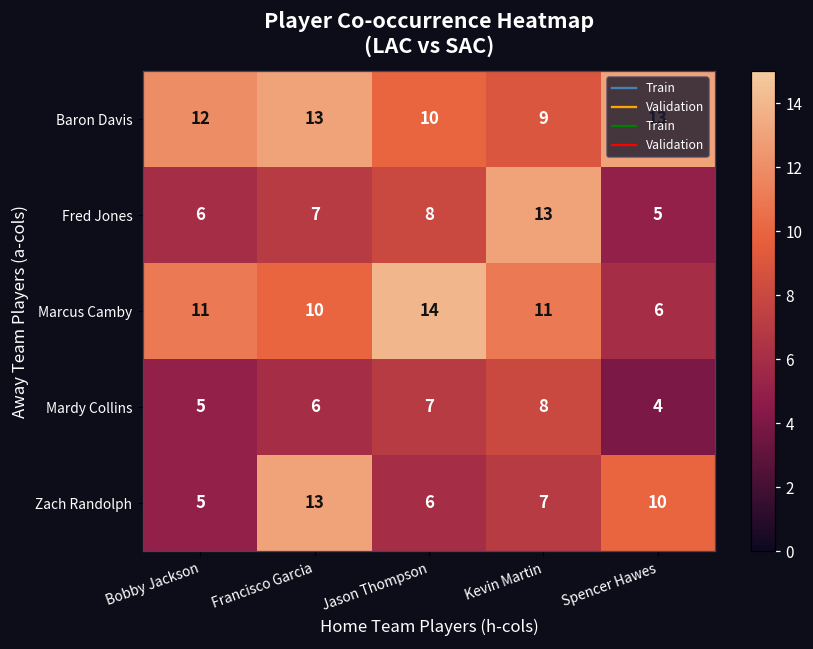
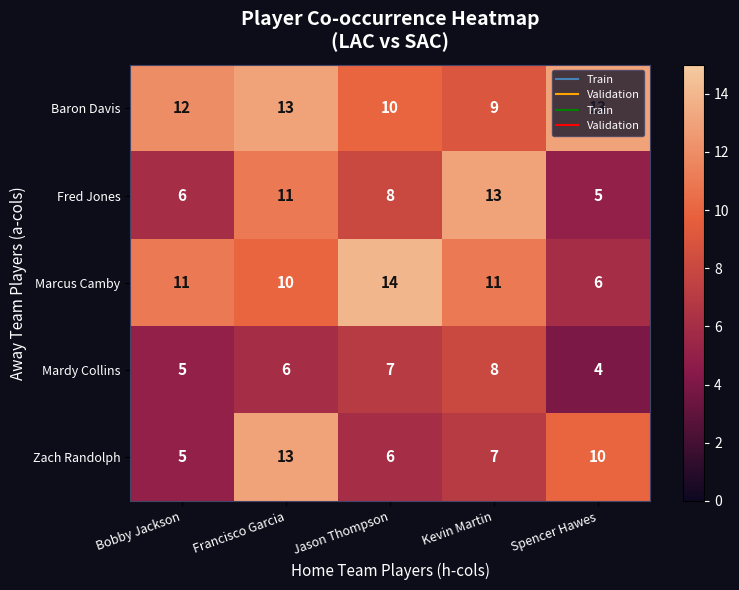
  {
    "Baron Davis": {
      "Bobby Jackson": 12,
      "Francisco Garcia": 13,
      "Jason Thompson": 10,
      "Kevin Martin": 9
    },
    "Fred Jones": {
      "Bobby Jackson": 6,
-     "Francisco Garcia": 7,
+     "Francisco Garcia": 11,
      "Jason Thompson": 8,
      "Kevin Martin": 13,
      "Spencer Hawes": 5
    },
    "Marcus Camby": {
      "Bobby Jackson": 11,
      "Francisco Garcia": 10,
      "Jason Thompson": 14,
      "Kevin Martin": 11,
      "Spencer Hawes": 6
    },
    "Mardy Collins": {
      "Bobby Jackson": 5,
      "Francisco Garcia": 6,
      "Jason Thompson": 7,
      "Kevin Martin": 8,
      "Spencer Hawes": 4
    },
    "Zach Randolph": {
      "Bobby Jackson": 5,
      "Francisco Garcia": 13,
      "Jason Thompson": 6,
      "Kevin Martin": 7,
      "Spencer Hawes": 10
    }
  }
